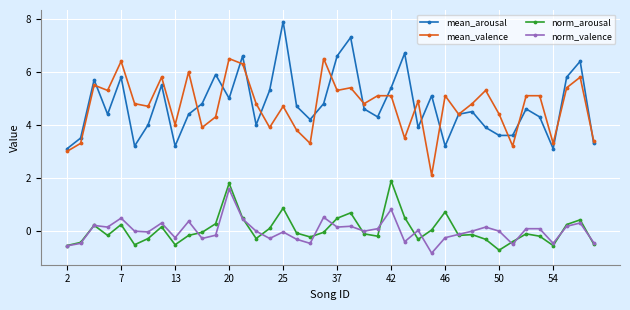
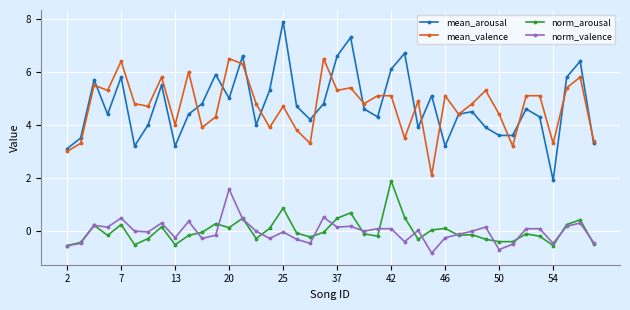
  {
    "mean_arousal": {
      "20": 5.0,
-     "42": 5.4,
+     "42": 6.1,
      "46": 3.2,
      "50": 3.6,
-     "54": 3.1
+     "54": 1.9
    },
    "mean_valence": {
      "20": 6.5,
      "42": 5.1,
      "46": 5.1,
      "50": 4.4,
      "54": 3.3
    },
    "norm_arousal": {
-     "20": 1.8,
+     "20": 0.1,
      "42": 1.9,
-     "46": 0.7,
-     "50": -0.7
+     "46": 0.1,
+     "50": -0.4
    },
    "norm_valence": {
      "20": 1.6,
-     "42": 0.8,
+     "42": 0.1,
      "46": -0.3,
-     "50": 0.0
+     "50": -0.7
    }
  }
